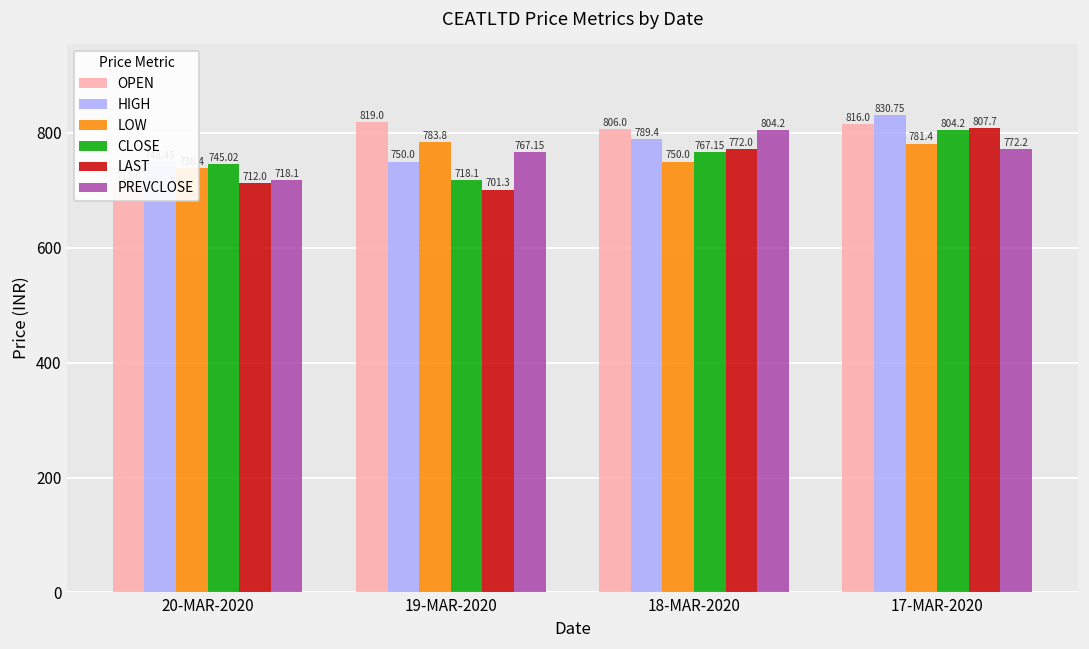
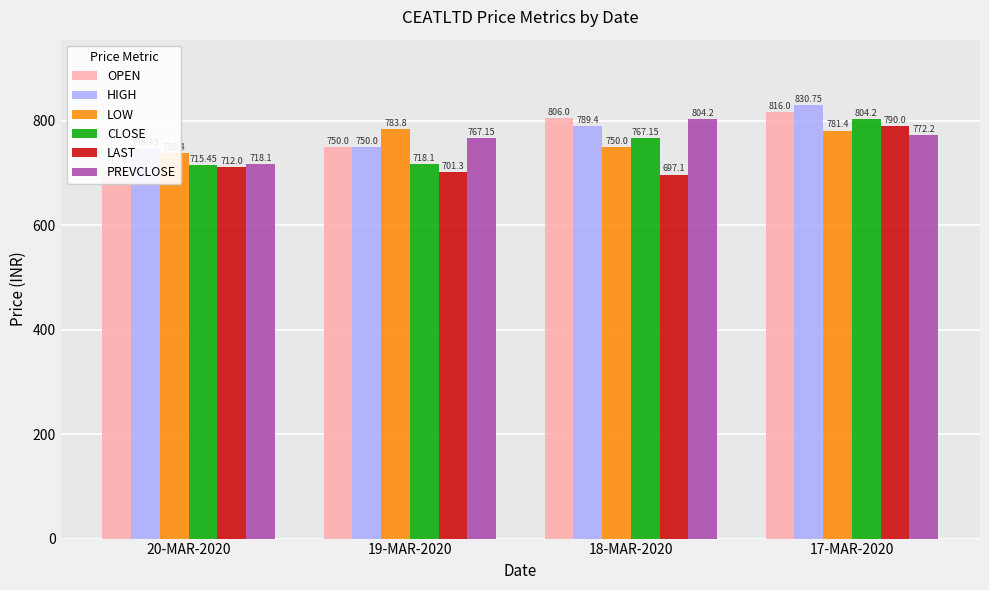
  {
    "OPEN": {
-     "19-MAR-2020": 819.0,
+     "19-MAR-2020": 750.0,
      "18-MAR-2020": 806.0,
      "17-MAR-2020": 816.0
    },
    "HIGH": {
      "19-MAR-2020": 750.0,
      "18-MAR-2020": 789.4,
      "17-MAR-2020": 830.75
    },
    "LOW": {
      "19-MAR-2020": 783.8,
      "18-MAR-2020": 750.0,
      "17-MAR-2020": 781.4
    },
    "CLOSE": {
-     "20-MAR-2020": 745.02,
+     "20-MAR-2020": 715.45,
      "19-MAR-2020": 718.1,
      "18-MAR-2020": 767.15,
      "17-MAR-2020": 804.2
    },
    "LAST": {
      "20-MAR-2020": 712.0,
      "19-MAR-2020": 701.3,
-     "18-MAR-2020": 772.0,
-     "17-MAR-2020": 807.7
+     "18-MAR-2020": 697.1,
+     "17-MAR-2020": 790.0
    },
    "PREVCLOSE": {
      "20-MAR-2020": 718.1,
      "19-MAR-2020": 767.15,
      "18-MAR-2020": 804.2,
      "17-MAR-2020": 772.2
    }
  }
